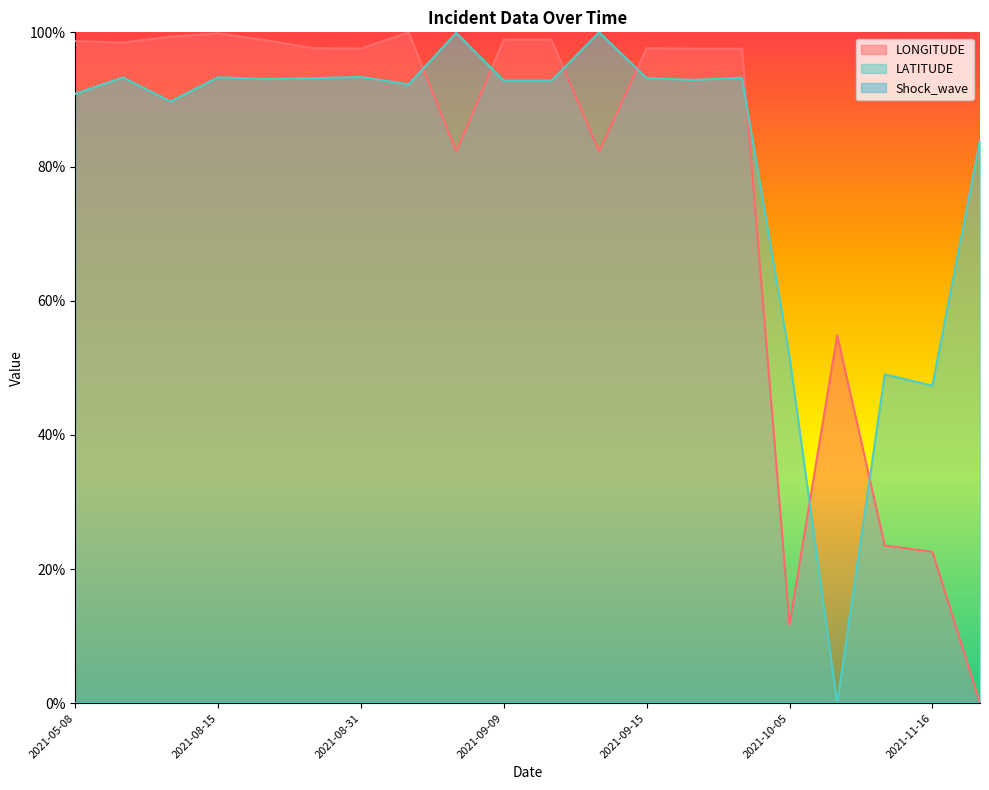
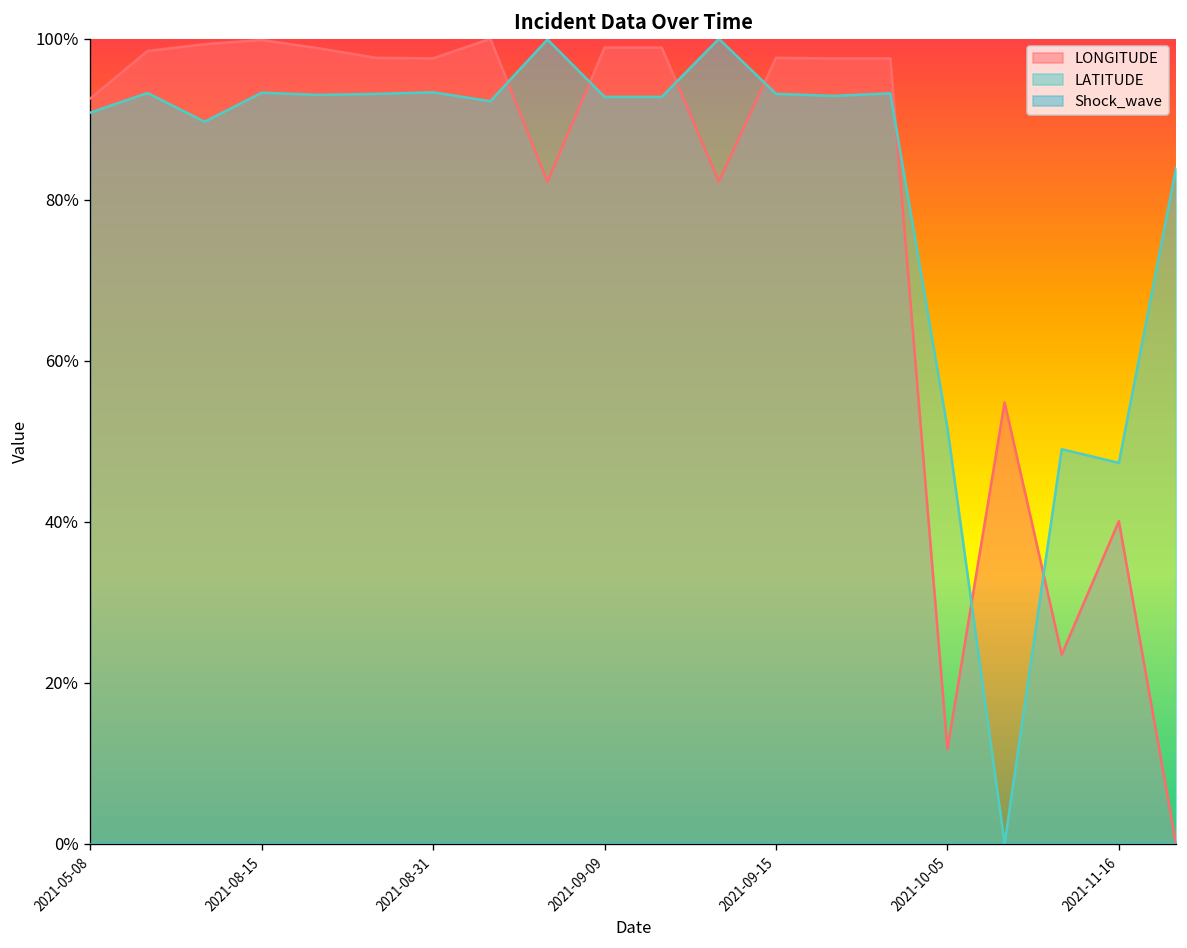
  {
    "LONGITUDE": {
-     "2021-05-08": "99%",
+     "2021-05-08": "93%",
      "2021-08-15": "100%",
      "2021-08-31": "98%",
      "2021-09-09": "99%",
-     "2021-11-16": "23%"
+     "2021-11-16": "40%"
    }
  }
